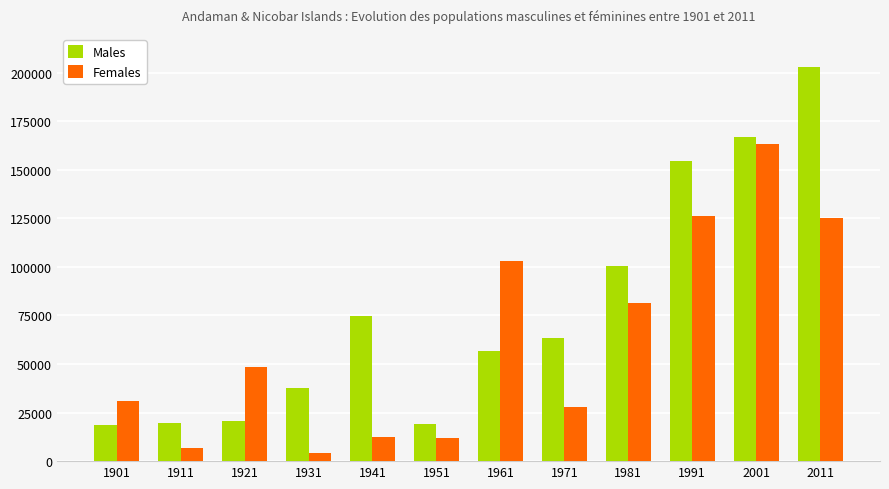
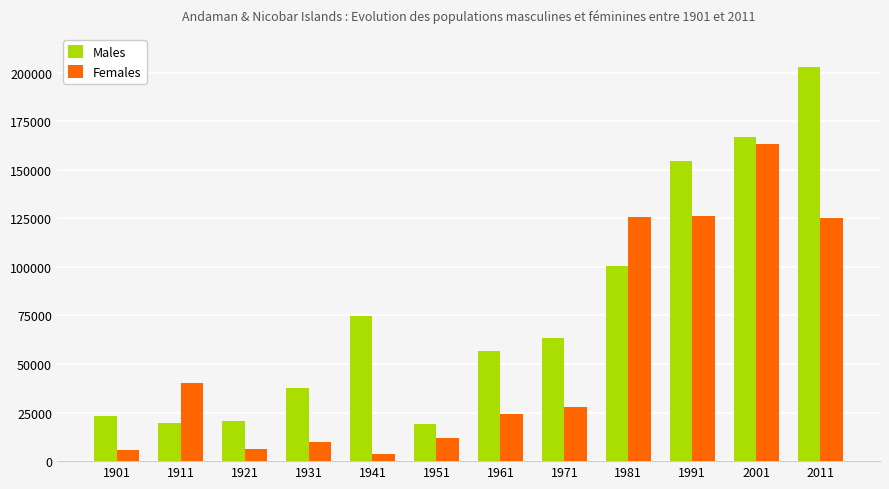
  {
    "Males": {
-     "1901": 19000,
+     "1901": 23000,
      "1911": 20000,
      "1921": 21000,
      "1931": 38000,
      "1941": 75000,
      "1951": 19000,
      "1961": 57000,
      "1971": 63000,
      "1981": 101000,
      "1991": 154000,
      "2001": 167000,
      "2011": 203000
    },
    "Females": {
-     "1901": 31000,
-     "1911": 7000,
-     "1921": 49000,
-     "1931": 4000,
-     "1941": 12000,
+     "1901": 6000,
+     "1911": 40000,
+     "1921": 6000,
+     "1931": 10000,
+     "1941": 4000,
      "1951": 12000,
-     "1961": 103000,
+     "1961": 24000,
      "1971": 28000,
-     "1981": 81000,
+     "1981": 126000,
      "1991": 126000,
      "2001": 163000,
      "2011": 125000
    }
  }
